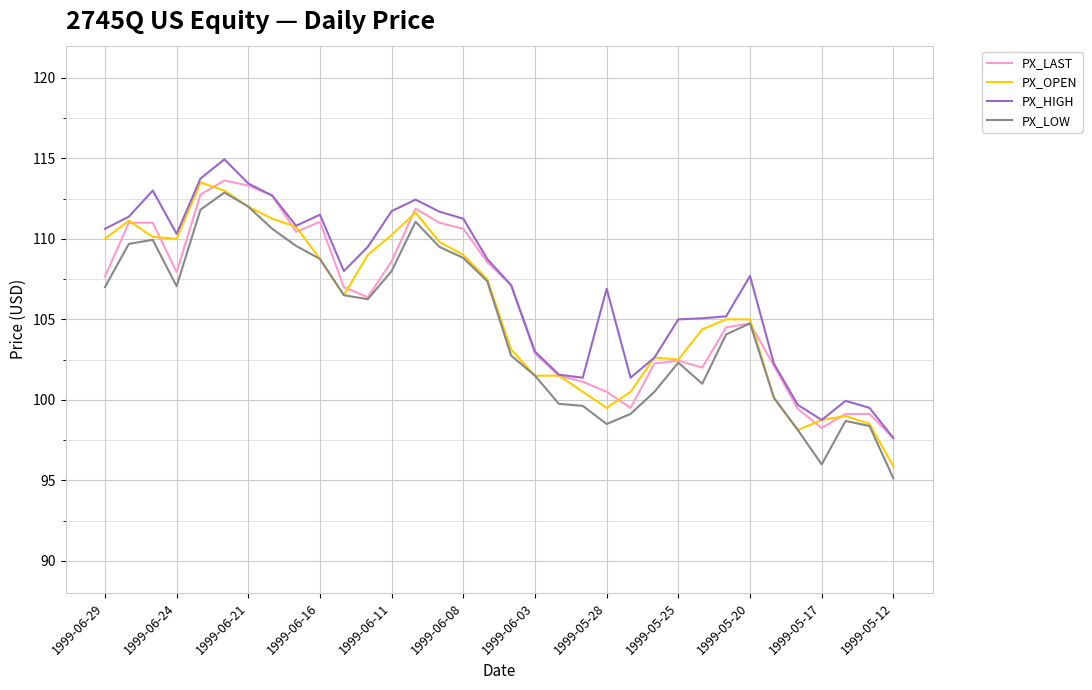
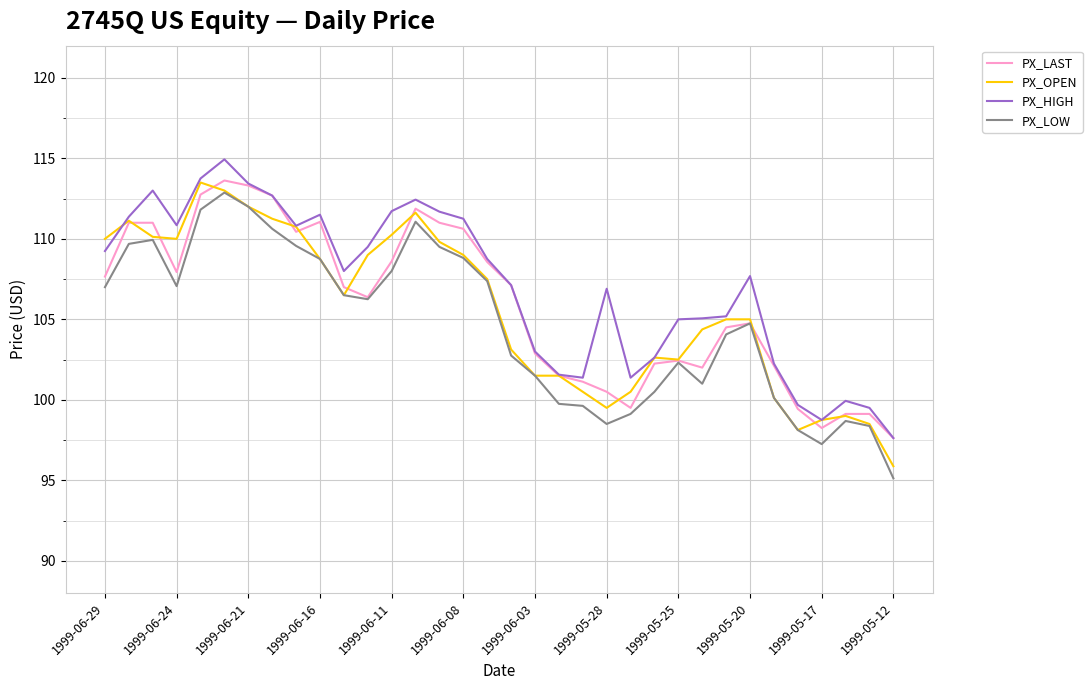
  {
    "PX_LAST": {
      "1999-06-29": 107.7,
      "1999-06-24": 107.9,
      "1999-06-16": 111.1,
      "1999-06-11": 108.6,
      "1999-06-08": 110.6,
      "1999-05-28": 100.5,
      "1999-05-17": 98.3
    },
    "PX_OPEN": {
      "1999-06-29": 110.0,
      "1999-06-24": 110.0,
      "1999-06-11": 110.3,
      "1999-06-08": 109.0,
      "1999-05-28": 99.5,
      "1999-05-20": 105.0,
      "1999-05-12": 95.9
    },
    "PX_HIGH": {
-     "1999-06-29": 110.6,
-     "1999-06-24": 110.3,
+     "1999-06-29": 109.2,
+     "1999-06-24": 110.8,
      "1999-06-16": 111.5,
      "1999-06-11": 111.7,
      "1999-06-08": 111.3,
      "1999-05-28": 106.9,
      "1999-05-25": 105.0,
      "1999-05-20": 107.7
    },
    "PX_LOW": {
      "1999-06-29": 107.0,
      "1999-06-24": 107.1,
      "1999-06-11": 108.0,
      "1999-06-08": 108.8,
      "1999-05-28": 98.5,
-     "1999-05-17": 96.0,
+     "1999-05-17": 97.3,
      "1999-05-12": 95.1
    }
  }
